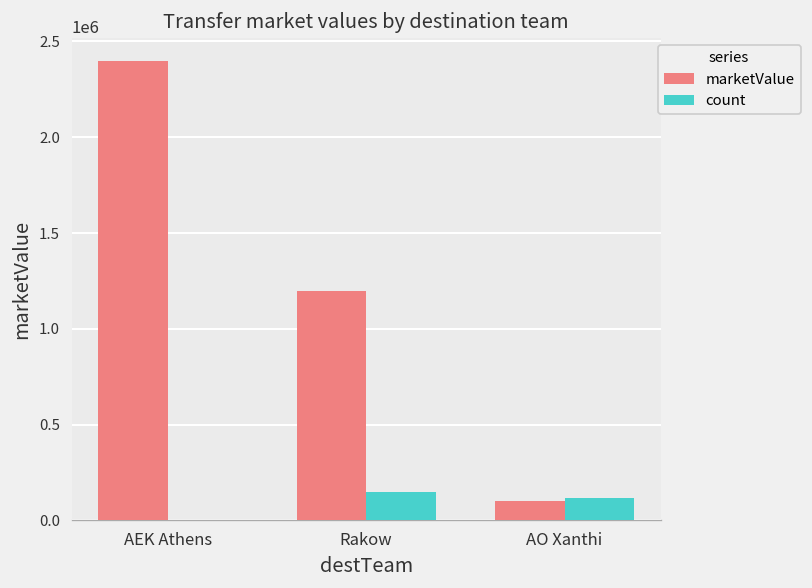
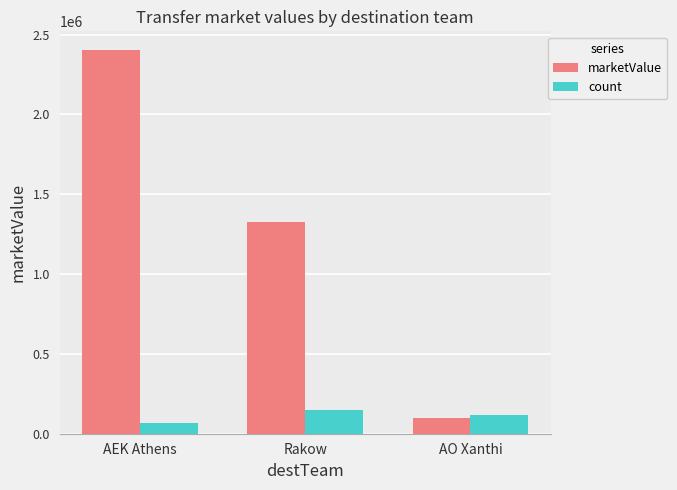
  {
    "marketValue": {
      "AEK Athens": 2400000,
-     "Rakow": 1200000,
+     "Rakow": 1330000,
      "AO Xanthi": 100000
    },
    "count": {
-     "AEK Athens": 0,
+     "AEK Athens": 70000,
      "Rakow": 150000,
      "AO Xanthi": 120000
    }
  }
